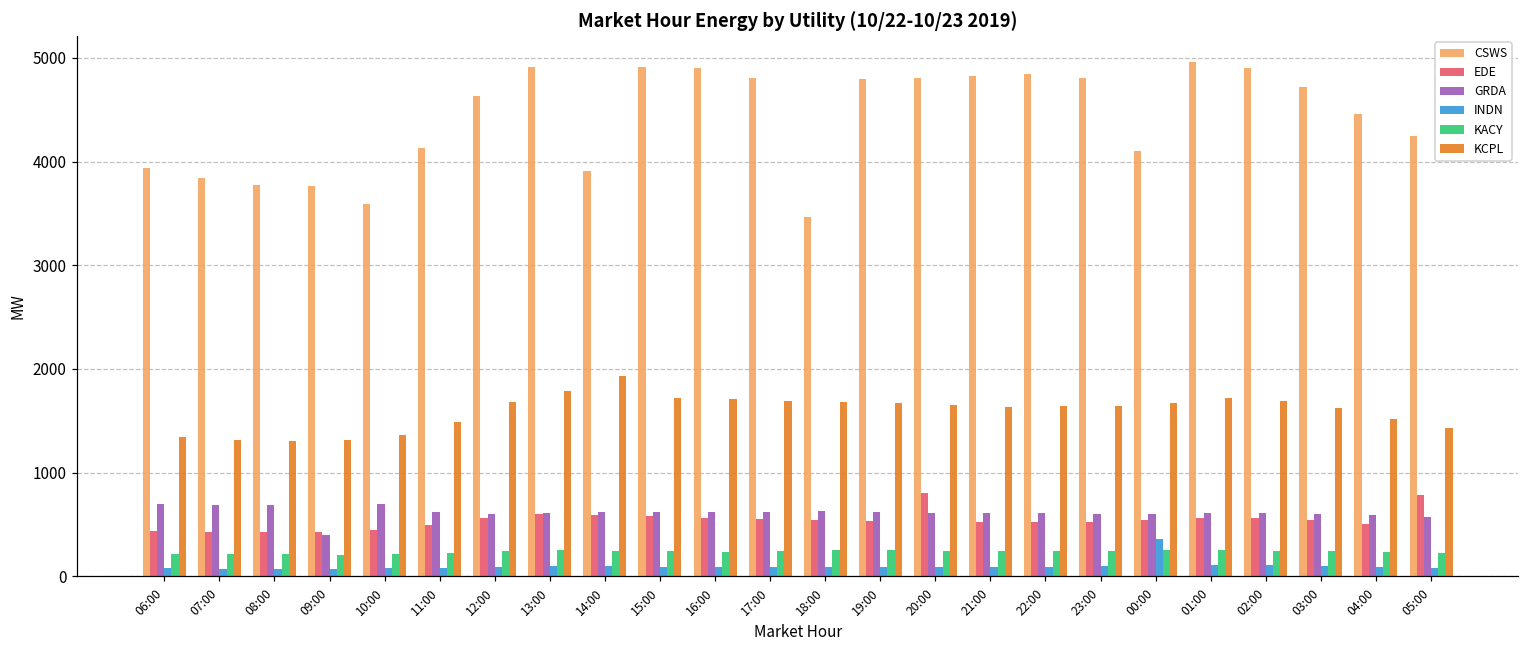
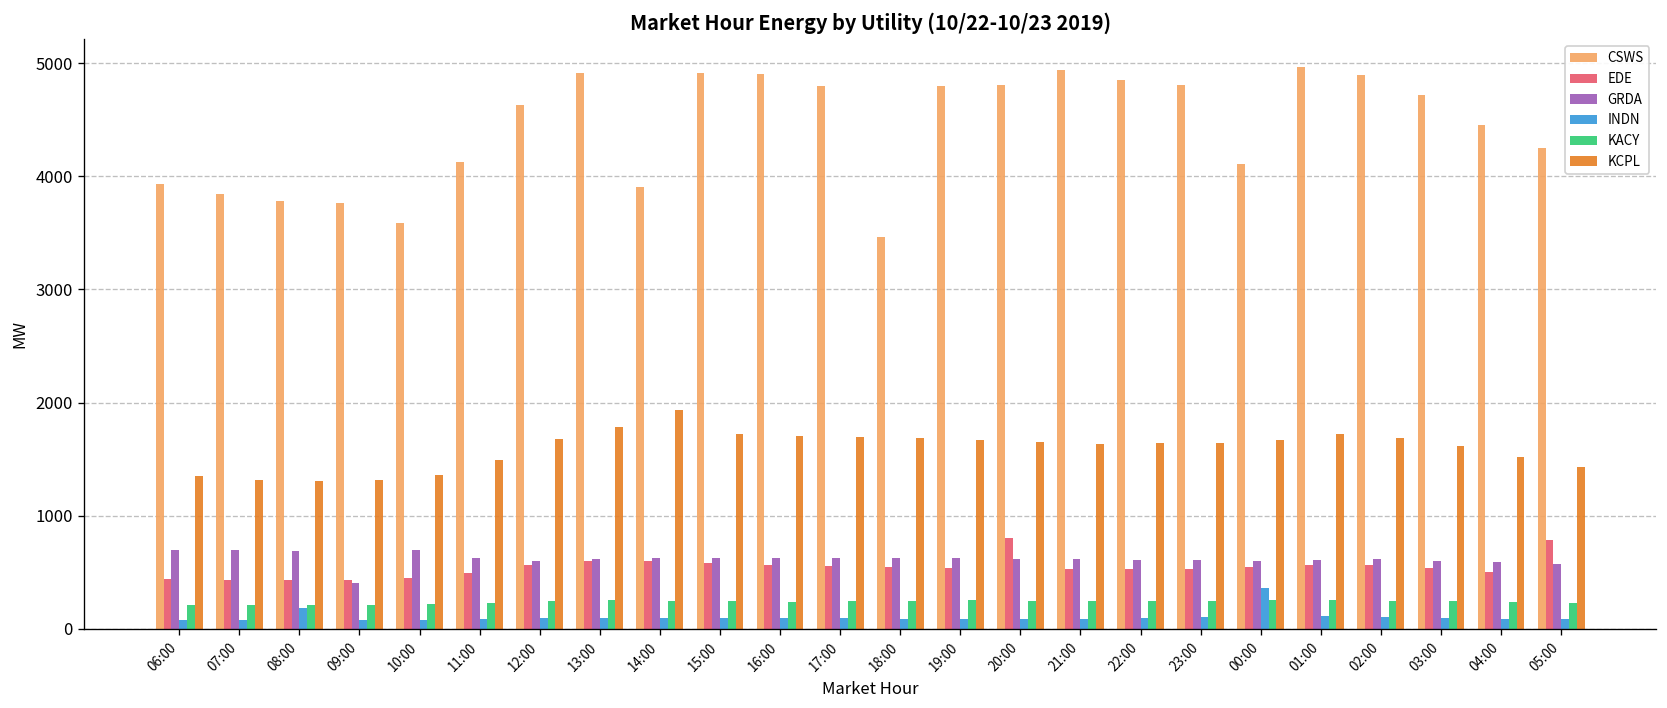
  {
    "CSWS": {
      "06:00": 3900,
      "07:00": 3800,
      "08:00": 3800,
      "09:00": 3800,
      "10:00": 3600,
      "11:00": 4100,
      "12:00": 4600,
      "13:00": 4900,
      "14:00": 3900,
      "15:00": 4900,
      "16:00": 4900,
      "17:00": 4800,
      "18:00": 3500,
      "19:00": 4800,
      "20:00": 4800,
-     "21:00": 4800,
+     "21:00": 4900,
      "22:00": 4800,
      "23:00": 4800,
      "00:00": 4100,
      "01:00": 5000,
      "02:00": 4900,
      "03:00": 4700,
      "04:00": 4500,
      "05:00": 4200
    },
    "EDE": {
      "06:00": 400,
      "07:00": 400,
      "08:00": 400,
      "09:00": 400,
      "10:00": 400,
      "11:00": 500,
      "12:00": 600,
      "13:00": 600,
      "14:00": 600,
      "15:00": 600,
      "16:00": 600,
      "17:00": 600,
      "18:00": 500,
      "19:00": 500,
      "20:00": 800,
      "21:00": 500,
      "22:00": 500,
      "23:00": 500,
      "00:00": 500,
      "01:00": 600,
      "02:00": 600,
      "03:00": 500,
      "04:00": 500,
      "05:00": 800
    },
    "GRDA": {
      "06:00": 700,
      "07:00": 700,
      "08:00": 700,
      "09:00": 400,
      "10:00": 700,
      "11:00": 600,
      "12:00": 600,
      "13:00": 600,
      "14:00": 600,
      "15:00": 600,
      "16:00": 600,
      "17:00": 600,
      "18:00": 600,
      "19:00": 600,
      "20:00": 600,
      "21:00": 600,
      "22:00": 600,
      "23:00": 600,
      "00:00": 600,
      "01:00": 600,
      "02:00": 600,
      "03:00": 600,
      "04:00": 600,
      "05:00": 600
    },
    "INDN": {
      "06:00": 100,
      "07:00": 100,
-     "08:00": 100,
+     "08:00": 200,
      "09:00": 100,
      "10:00": 100,
      "11:00": 100,
      "12:00": 100,
      "13:00": 100,
      "14:00": 100,
      "15:00": 100,
      "16:00": 100,
      "17:00": 100,
      "18:00": 100,
      "19:00": 100,
      "20:00": 100,
      "21:00": 100,
      "22:00": 100,
      "23:00": 100,
      "00:00": 400,
      "01:00": 100,
      "02:00": 100,
      "03:00": 100,
      "04:00": 100,
      "05:00": 100
    },
    "KACY": {
      "06:00": 200,
      "07:00": 200,
      "08:00": 200,
      "09:00": 200,
      "10:00": 200,
      "11:00": 200,
      "12:00": 200,
      "13:00": 300,
      "14:00": 200,
      "15:00": 200,
      "16:00": 200,
      "17:00": 200,
      "18:00": 200,
      "19:00": 300,
      "20:00": 200,
      "21:00": 200,
      "22:00": 200,
      "23:00": 200,
      "00:00": 200,
      "01:00": 300,
      "02:00": 200,
      "03:00": 200,
      "04:00": 200,
      "05:00": 200
    },
    "KCPL": {
      "06:00": 1300,
      "07:00": 1300,
      "08:00": 1300,
      "09:00": 1300,
      "10:00": 1400,
      "11:00": 1500,
      "12:00": 1700,
      "13:00": 1800,
      "14:00": 1900,
      "15:00": 1700,
      "16:00": 1700,
      "17:00": 1700,
      "18:00": 1700,
      "19:00": 1700,
      "20:00": 1700,
      "21:00": 1600,
      "22:00": 1600,
      "23:00": 1600,
      "00:00": 1700,
      "01:00": 1700,
      "02:00": 1700,
      "03:00": 1600,
      "04:00": 1500,
      "05:00": 1400
    }
  }
